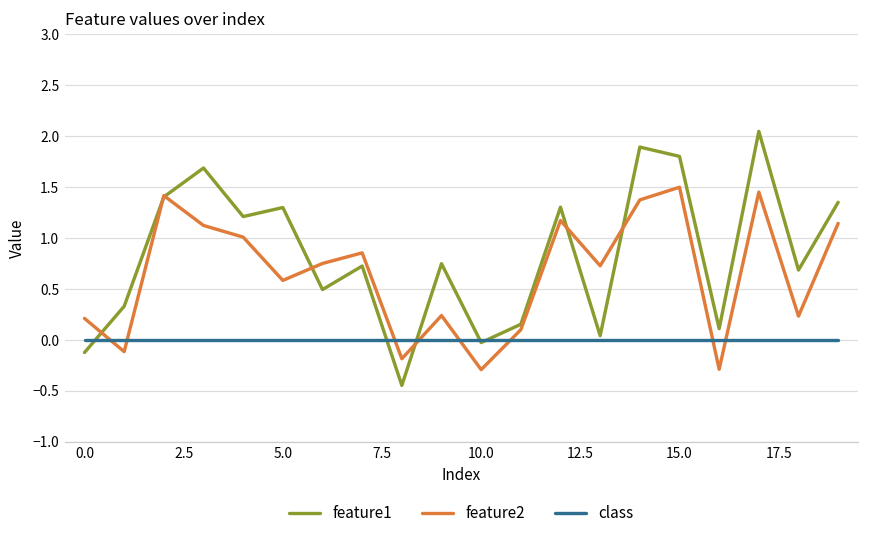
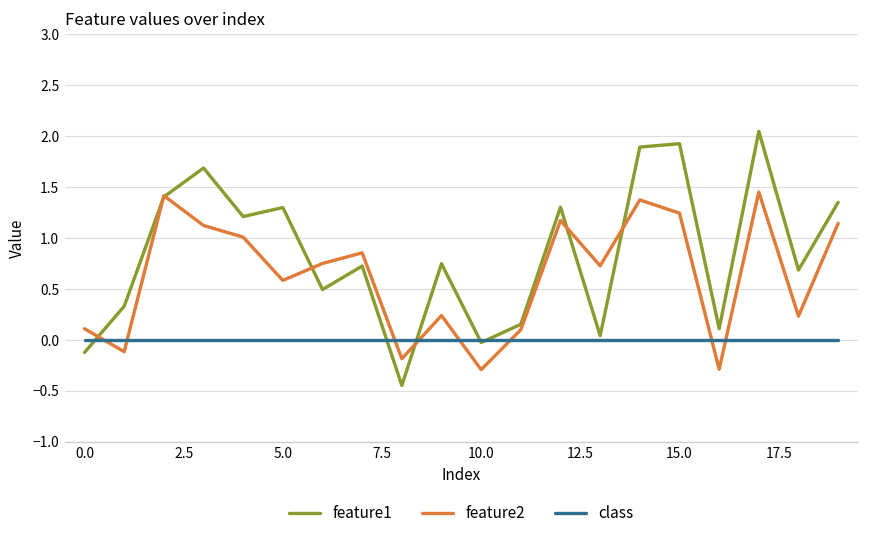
  {
    "feature1": {
      "0.0": -0.1,
      "5.0": 1.3,
-     "15.0": 1.8
+     "15.0": 1.9
    },
    "feature2": {
-     "0.0": 0.2,
+     "0.0": 0.1,
      "5.0": 0.6,
      "10.0": -0.3,
-     "15.0": 1.5
+     "15.0": 1.2
    },
    "class": {
      "0.0": 0.0,
      "5.0": 0.0,
      "15.0": 0.0
    }
  }
